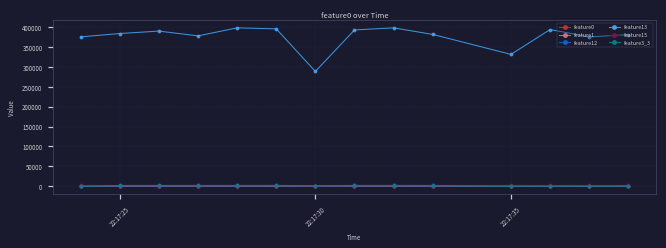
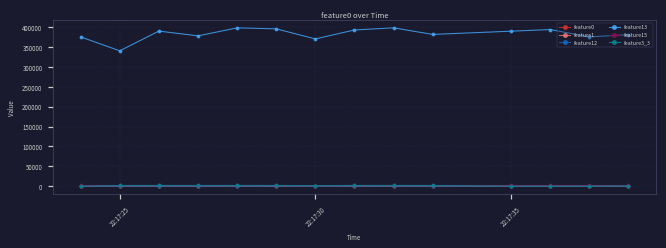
  {
    "feature13": {
-     "22:17:25": 380000,
-     "22:17:30": 290000,
-     "22:17:35": 330000
+     "22:17:25": 340000,
+     "22:17:30": 370000,
+     "22:17:35": 390000
    }
  }
